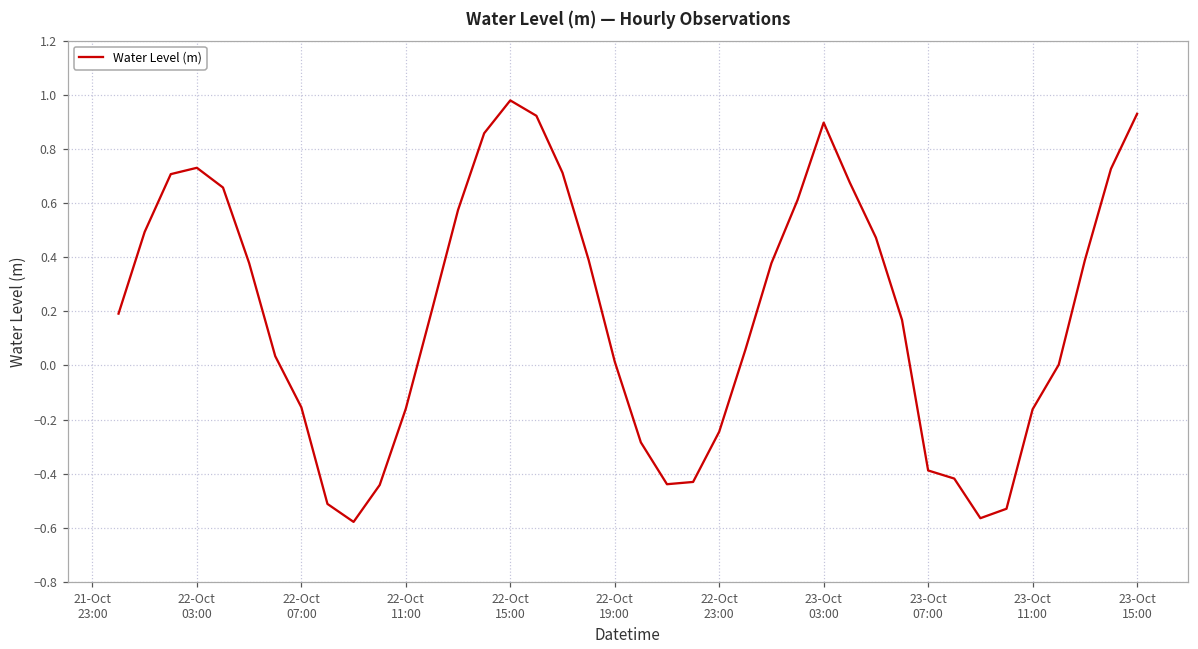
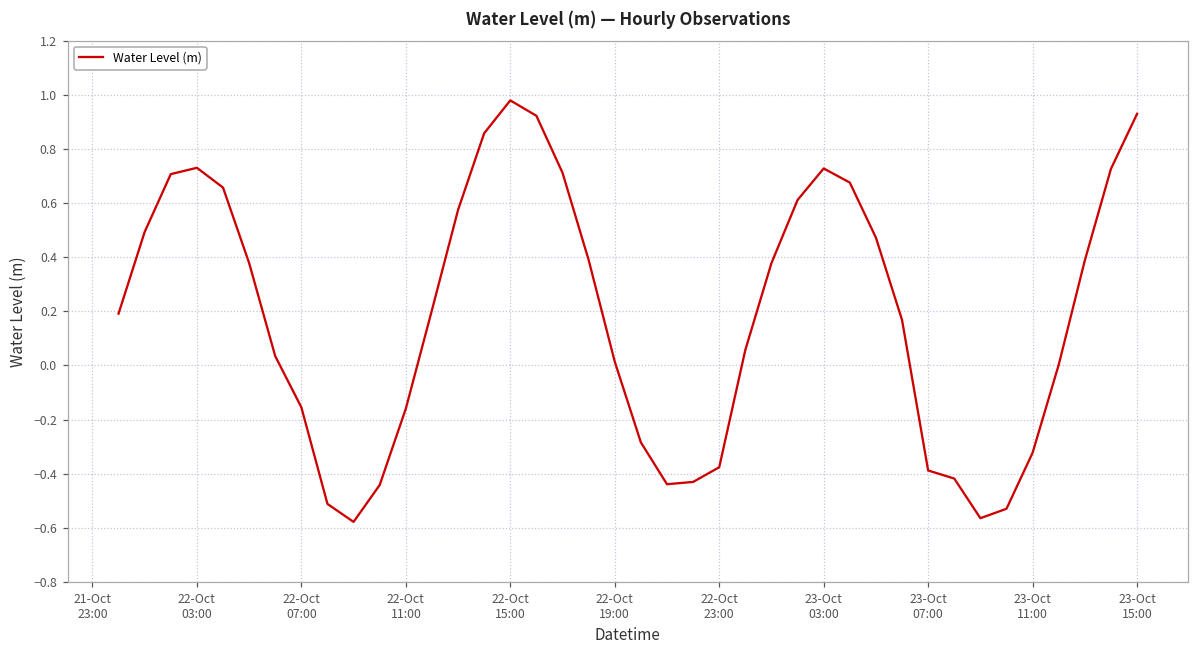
  {
    "22-Oct 03:00": 0.73,
    "22-Oct 07:00": -0.15,
    "22-Oct 11:00": -0.16,
    "22-Oct 15:00": 0.98,
    "22-Oct 19:00": 0.01,
-   "22-Oct 23:00": -0.24,
-   "23-Oct 03:00": 0.90,
+   "22-Oct 23:00": -0.38,
+   "23-Oct 03:00": 0.73,
    "23-Oct 07:00": -0.39,
-   "23-Oct 11:00": -0.16,
+   "23-Oct 11:00": -0.32,
    "23-Oct 15:00": 0.93
  }
